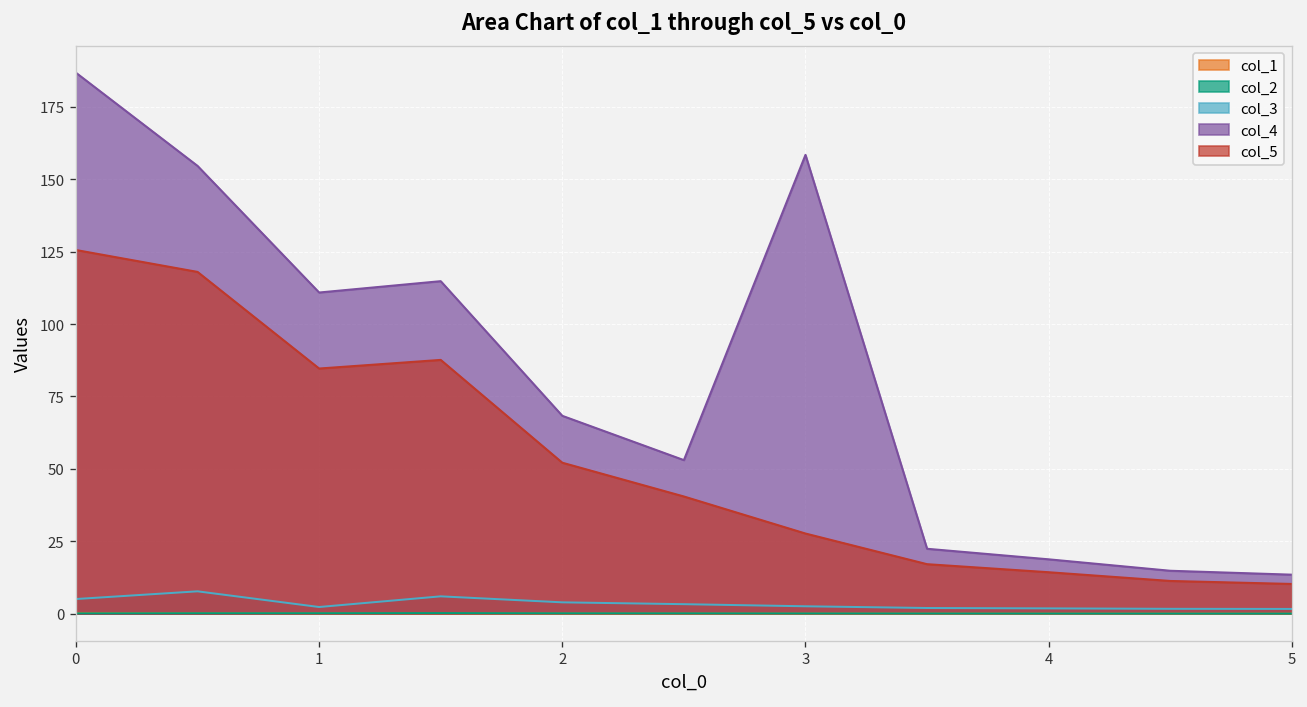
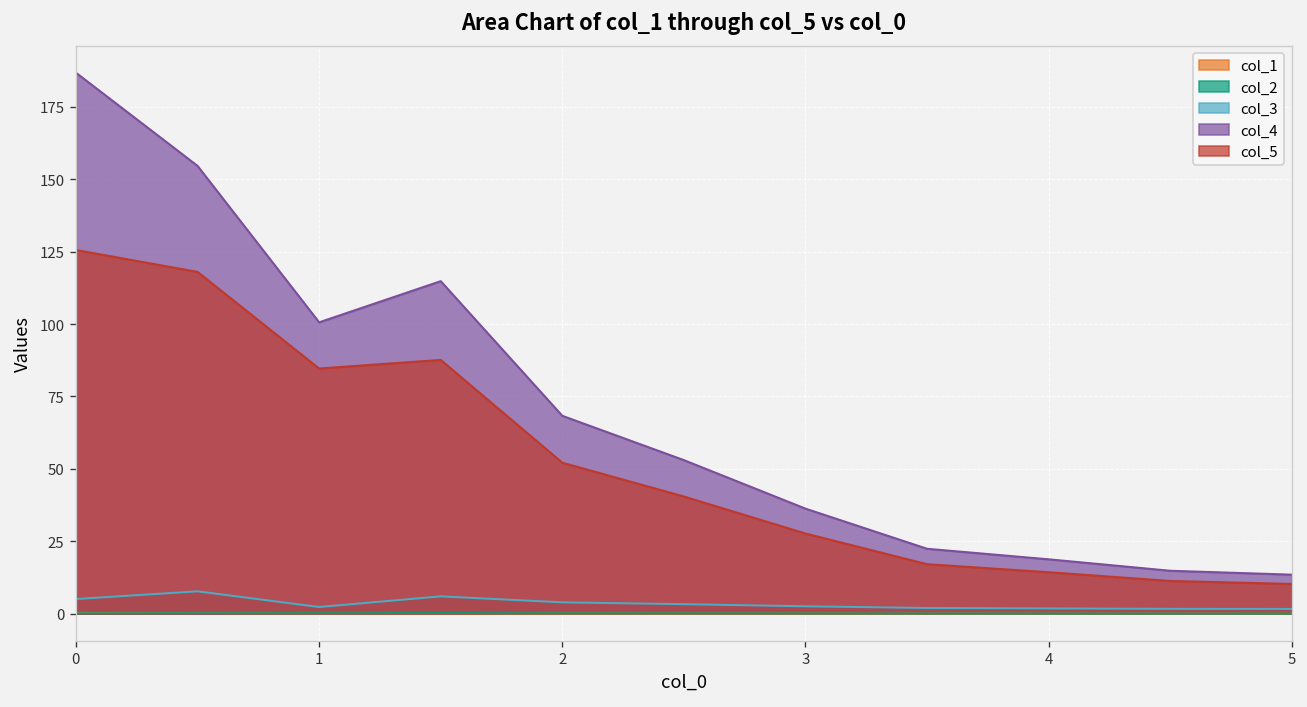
  {
    "col_2": {
      "0": 0,
      "1": 0,
      "2": 0,
      "3": 0,
      "4": 0,
      "5": 0
    },
    "col_3": {
      "0": 5,
      "1": 2,
      "2": 4,
      "3": 3,
      "4": 2,
      "5": 2
    },
    "col_4": {
      "0": 187,
-     "1": 111,
+     "1": 101,
      "2": 68,
-     "3": 158,
+     "3": 36,
      "4": 19,
      "5": 13
    },
    "col_5": {
      "0": 126,
      "1": 85,
      "2": 52,
      "3": 28,
      "4": 14,
      "5": 10
    }
  }
